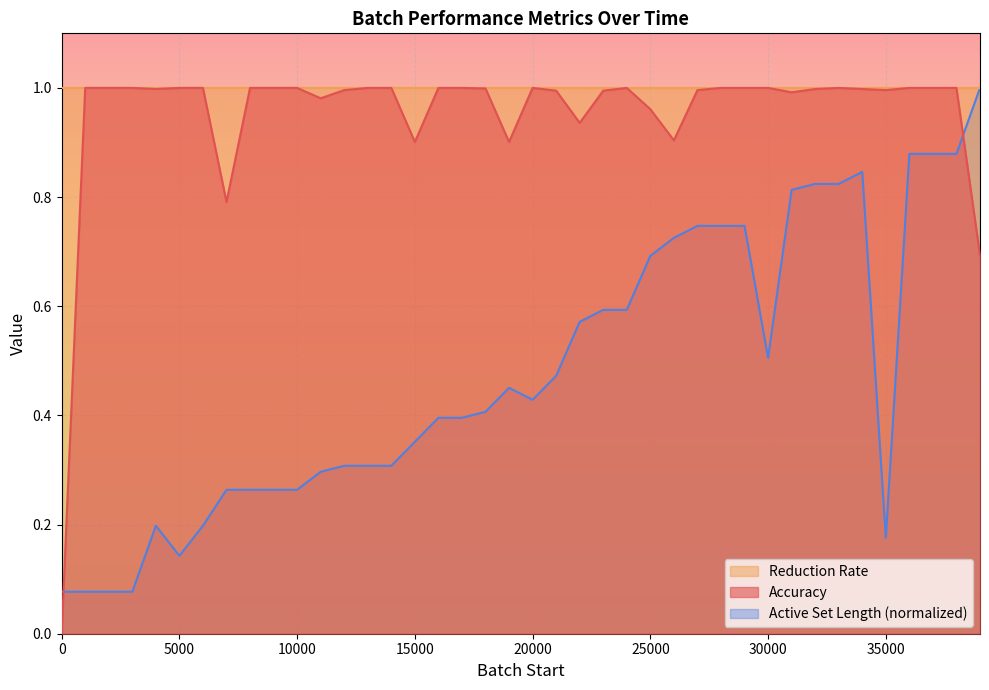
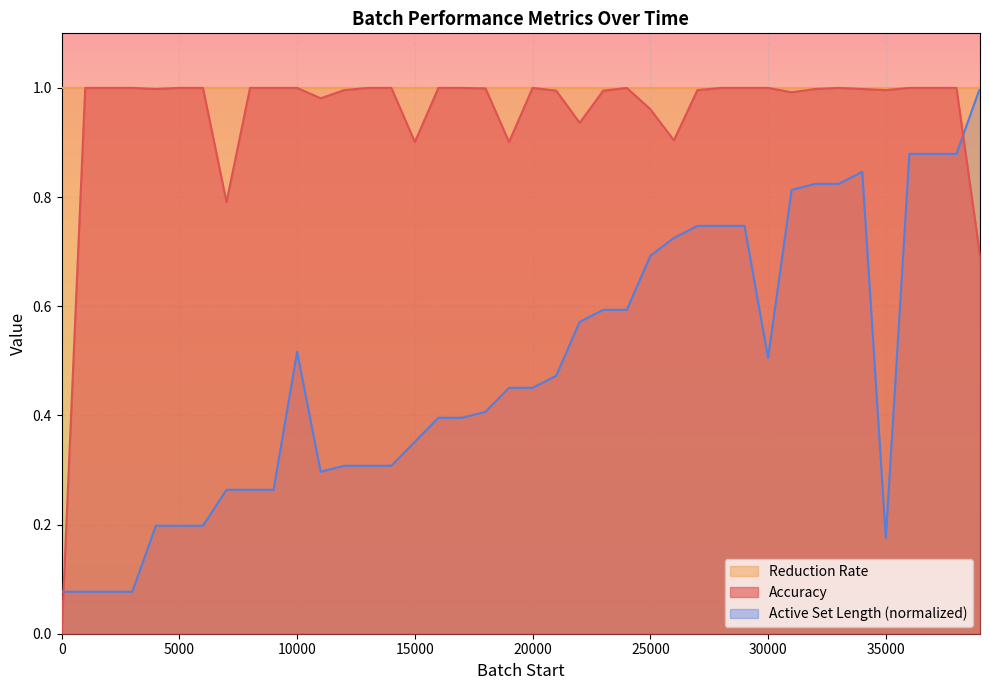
  {
    "Reduction Rate": {
      "0": 1.00,
      "15000": 1.00,
      "25000": 1.00
    },
    "Accuracy": {
      "0": 0.00,
      "15000": 0.90,
      "25000": 0.96
    },
    "Active Set Length (normalized)": {
      "0": 0.08,
-     "5000": 0.14,
-     "10000": 0.26,
+     "5000": 0.20,
+     "10000": 0.52,
      "15000": 0.35,
-     "20000": 0.43,
+     "20000": 0.45,
      "25000": 0.69,
      "30000": 0.51,
      "35000": 0.18
    }
  }
